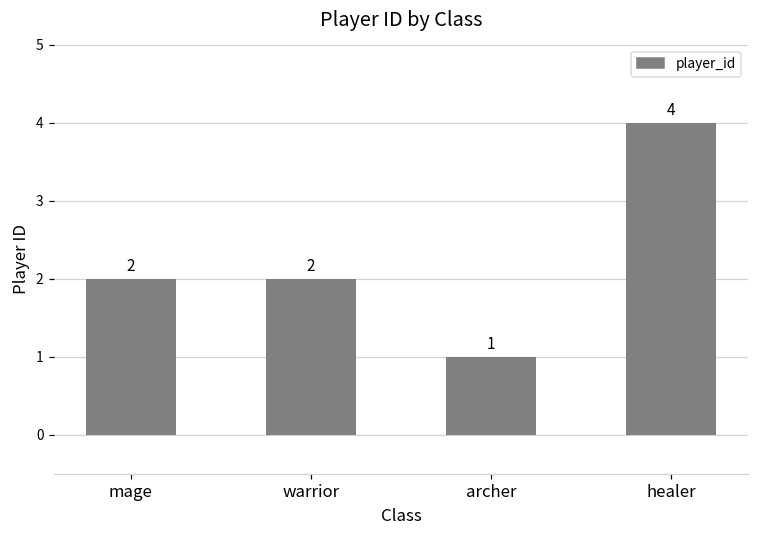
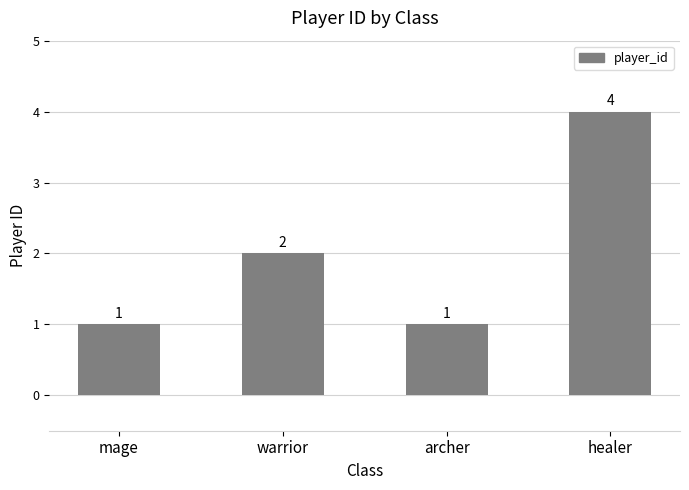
  {
-   "mage": 2,
+   "mage": 1,
    "warrior": 2,
    "archer": 1,
    "healer": 4
  }
